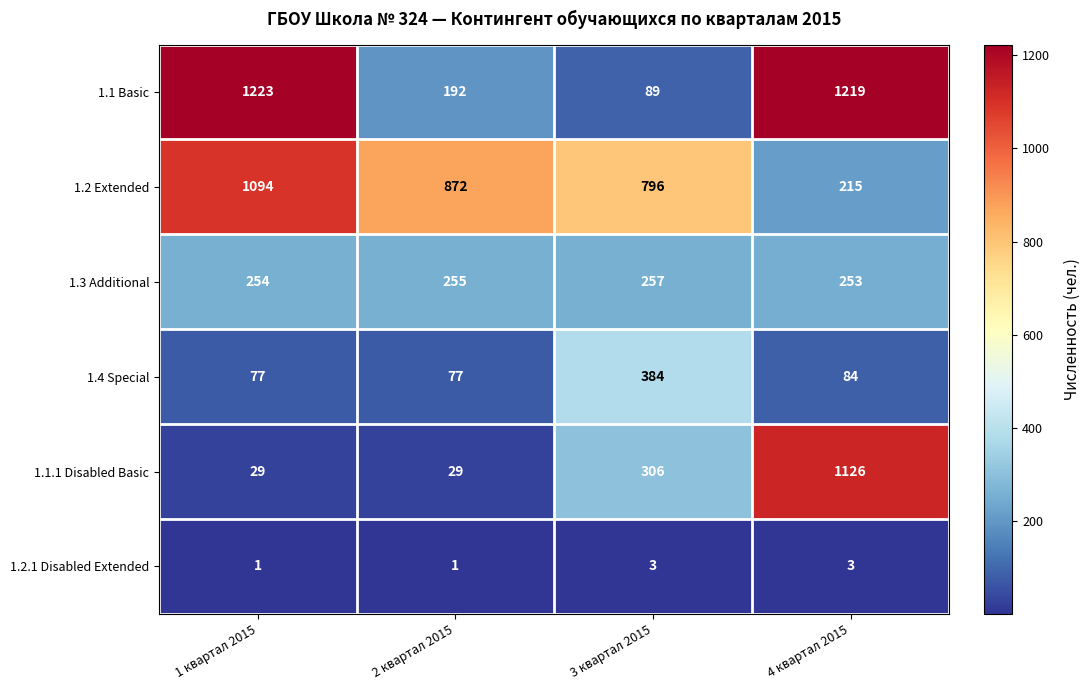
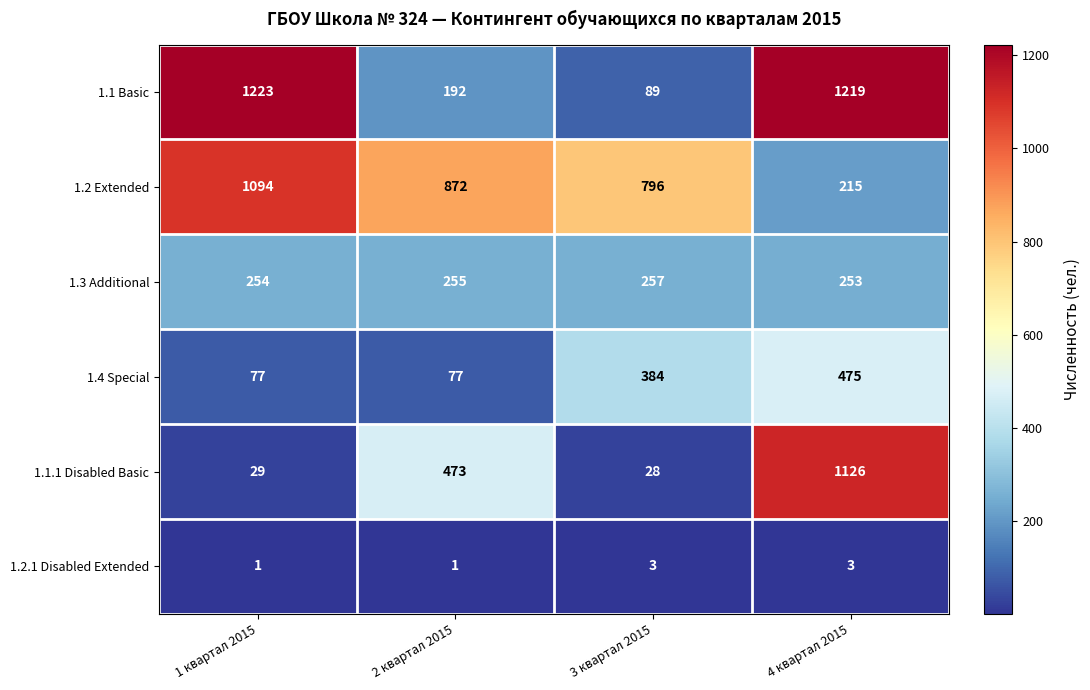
  {
    "1.1 Basic": {
      "1 квартал 2015": 1223,
      "2 квартал 2015": 192,
      "3 квартал 2015": 89,
      "4 квартал 2015": 1219
    },
    "1.2 Extended": {
      "1 квартал 2015": 1094,
      "2 квартал 2015": 872,
      "3 квартал 2015": 796,
      "4 квартал 2015": 215
    },
    "1.3 Additional": {
      "1 квартал 2015": 254,
      "2 квартал 2015": 255,
      "3 квартал 2015": 257,
      "4 квартал 2015": 253
    },
    "1.4 Special": {
      "1 квартал 2015": 77,
      "2 квартал 2015": 77,
      "3 квартал 2015": 384,
-     "4 квартал 2015": 84
+     "4 квартал 2015": 475
    },
    "1.1.1 Disabled Basic": {
      "1 квартал 2015": 29,
-     "2 квартал 2015": 29,
-     "3 квартал 2015": 306,
+     "2 квартал 2015": 473,
+     "3 квартал 2015": 28,
      "4 квартал 2015": 1126
    },
    "1.2.1 Disabled Extended": {
      "1 квартал 2015": 1,
      "2 квартал 2015": 1,
      "3 квартал 2015": 3,
      "4 квартал 2015": 3
    }
  }
